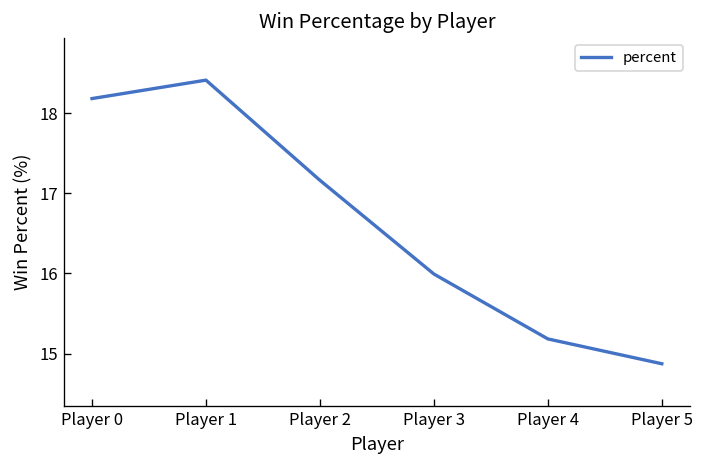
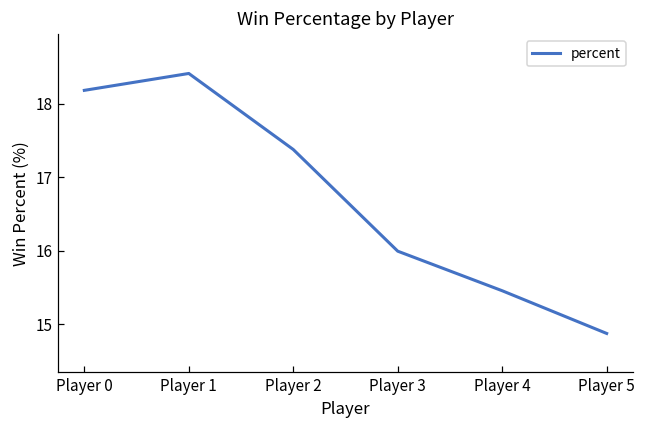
  {
    "Player 0": 18.2,
    "Player 1": 18.4,
-   "Player 2": 17.2,
+   "Player 2": 17.4,
    "Player 3": 16.0,
-   "Player 4": 15.2,
+   "Player 4": 15.5,
    "Player 5": 14.9
  }
